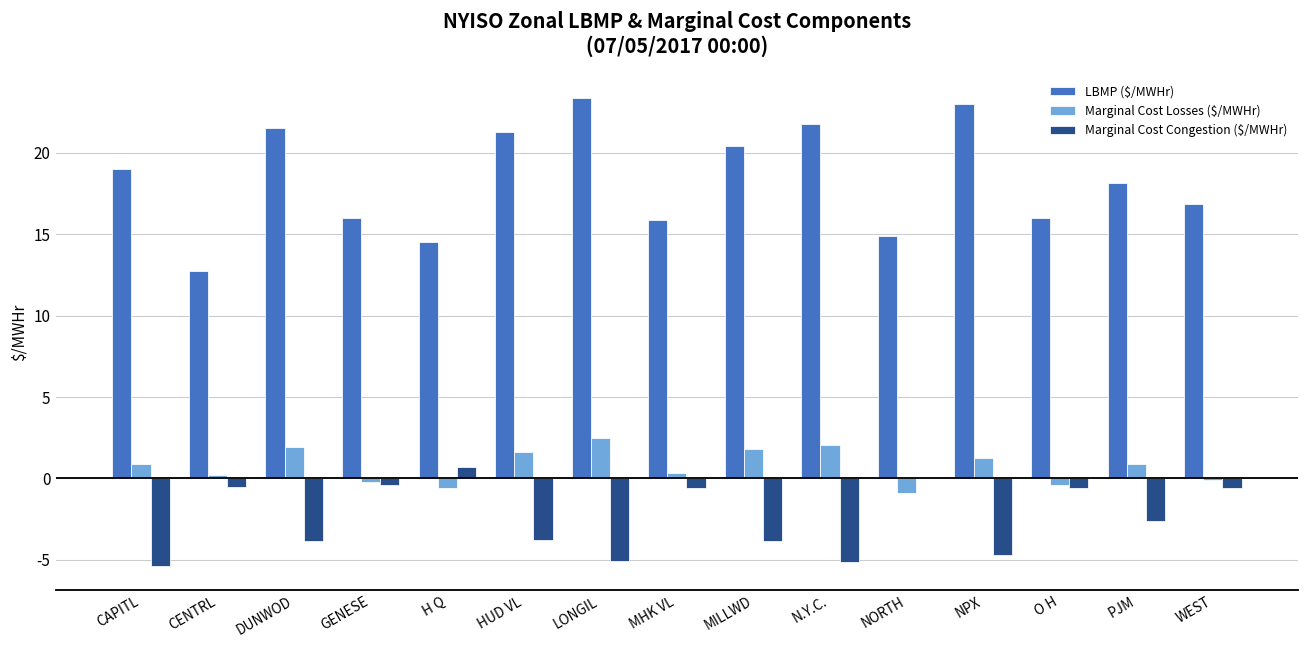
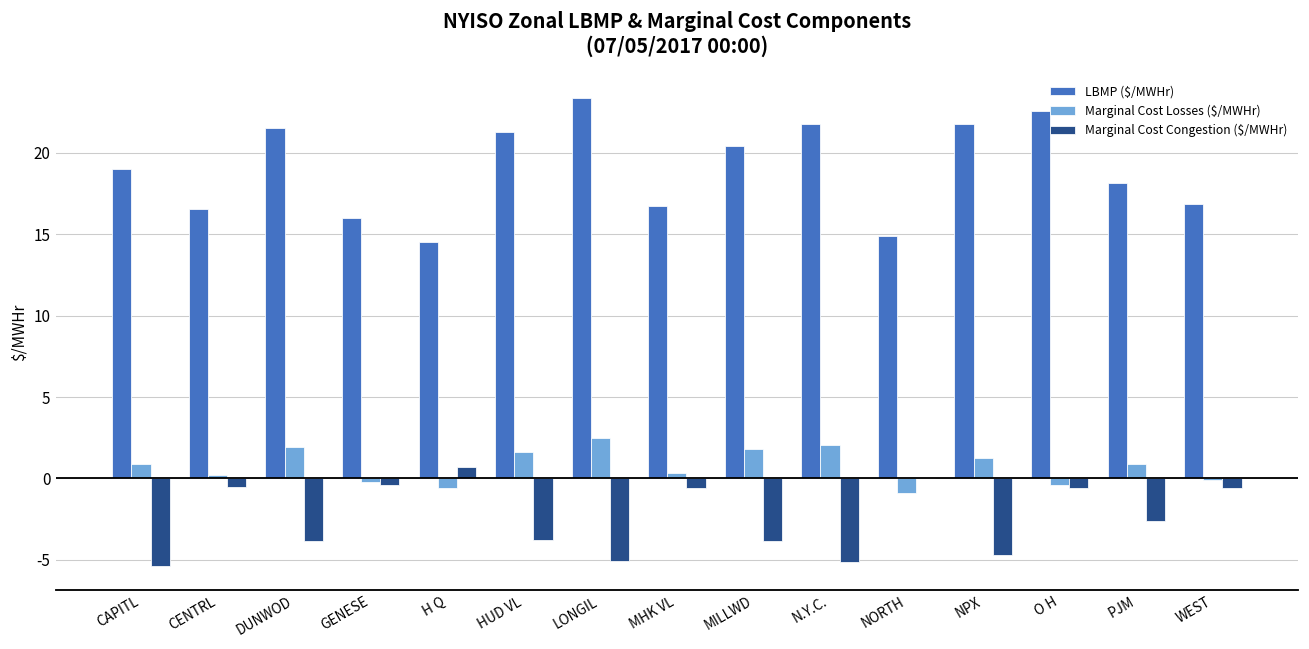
  {
    "LBMP ($/MWHr)": {
      "CAPITL": 19.0,
-     "CENTRL": 12.7,
+     "CENTRL": 16.6,
      "DUNWOD": 21.6,
      "GENESE": 16.0,
      "H Q": 14.5,
      "HUD VL": 21.3,
      "LONGIL": 23.4,
-     "MHK VL": 15.9,
+     "MHK VL": 16.7,
      "MILLWD": 20.4,
      "N.Y.C.": 21.8,
      "NORTH": 14.9,
-     "NPX": 23.0,
-     "O H": 16.0,
+     "NPX": 21.8,
+     "O H": 22.6,
      "PJM": 18.1,
      "WEST": 16.9
    },
    "Marginal Cost Losses ($/MWHr)": {
      "CAPITL": 0.9,
      "CENTRL": 0.2,
      "DUNWOD": 1.9,
      "GENESE": -0.2,
      "H Q": -0.6,
      "HUD VL": 1.7,
      "LONGIL": 2.5,
      "MHK VL": 0.3,
      "MILLWD": 1.8,
      "N.Y.C.": 2.1,
      "NORTH": -0.9,
      "NPX": 1.3,
      "O H": -0.4,
      "PJM": 0.9
    },
    "Marginal Cost Congestion ($/MWHr)": {
      "CAPITL": -5.4,
      "CENTRL": -0.6,
      "DUNWOD": -3.8,
      "GENESE": -0.4,
      "H Q": 0.7,
      "HUD VL": -3.8,
      "LONGIL": -5.1,
      "MHK VL": -0.6,
      "MILLWD": -3.9,
      "N.Y.C.": -5.1,
      "NORTH": 0.0,
      "NPX": -4.7,
      "O H": -0.6,
      "PJM": -2.6,
      "WEST": -0.6
    }
  }
